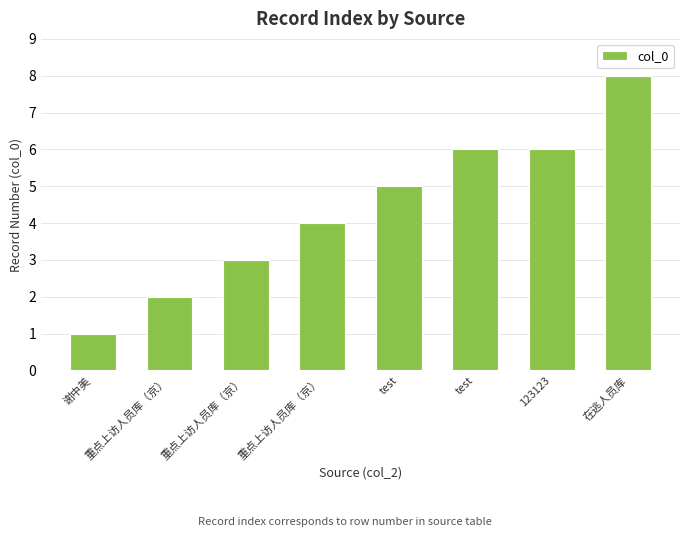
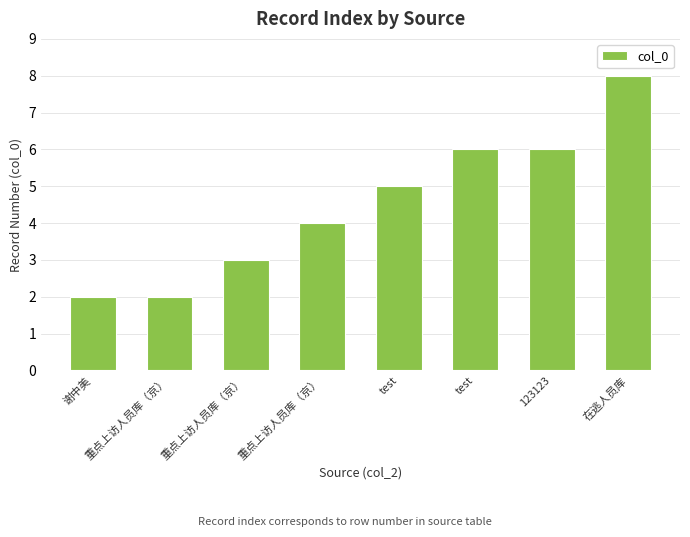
  {
-   "谢中美": 1,
+   "谢中美": 2,
    "123123": 6,
    "在逃人员库": 8
  }
